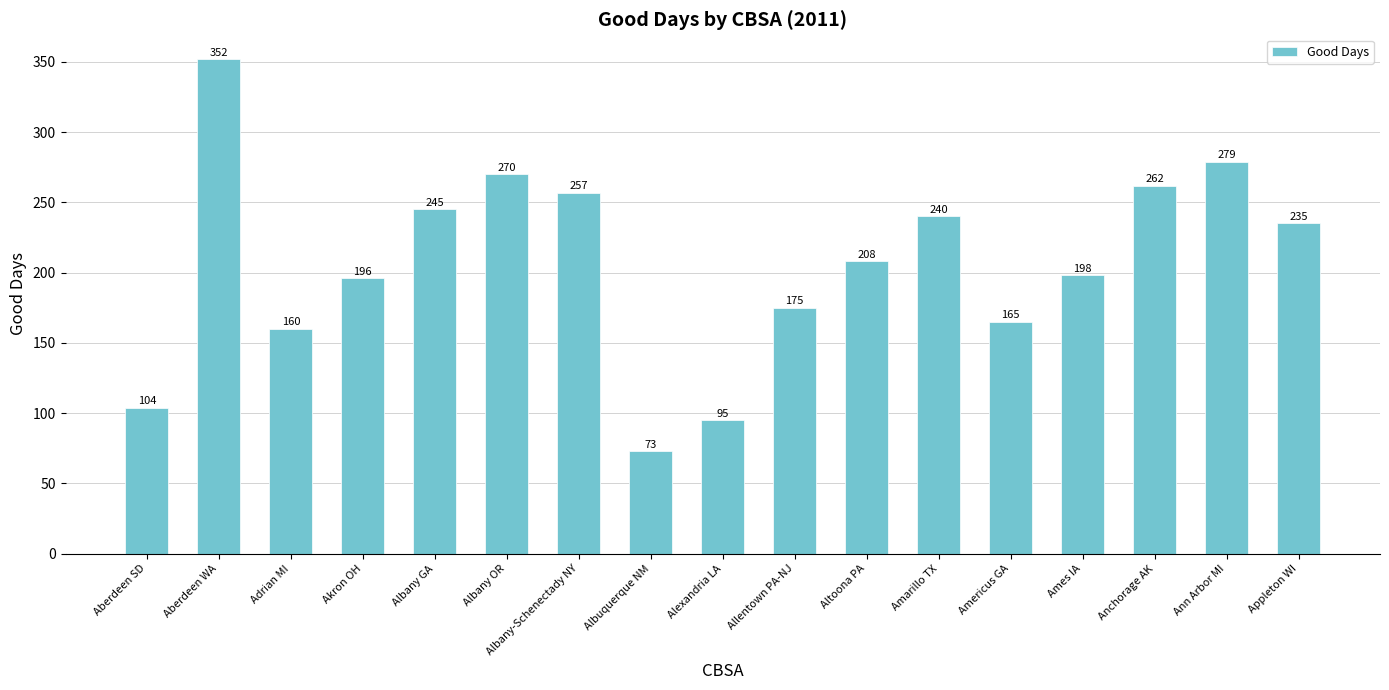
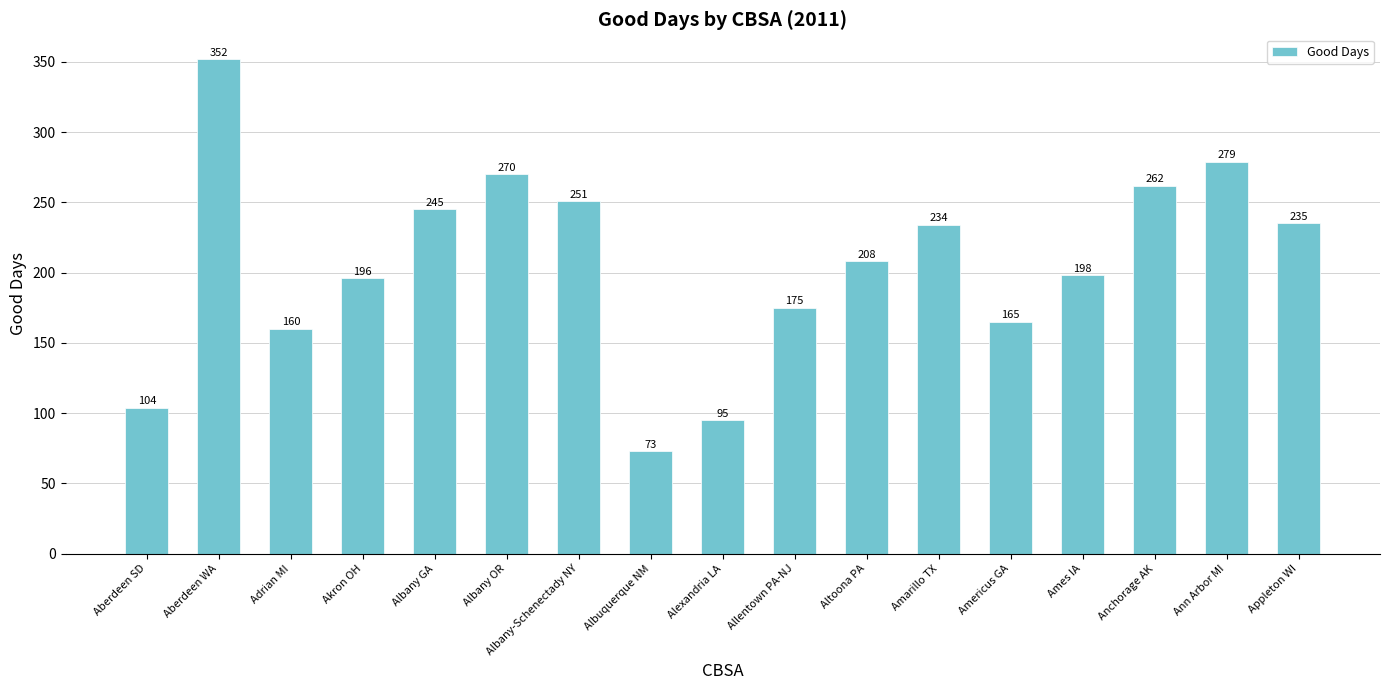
  {
    "Aberdeen SD": 104,
    "Aberdeen WA": 352,
    "Adrian MI": 160,
    "Akron OH": 196,
    "Albany GA": 245,
    "Albany OR": 270,
-   "Albany-Schenectady NY": 257,
+   "Albany-Schenectady NY": 251,
    "Albuquerque NM": 73,
    "Alexandria LA": 95,
    "Allentown PA-NJ": 175,
    "Altoona PA": 208,
-   "Amarillo TX": 240,
+   "Amarillo TX": 234,
    "Americus GA": 165,
    "Ames IA": 198,
    "Anchorage AK": 262,
    "Ann Arbor MI": 279,
    "Appleton WI": 235
  }
